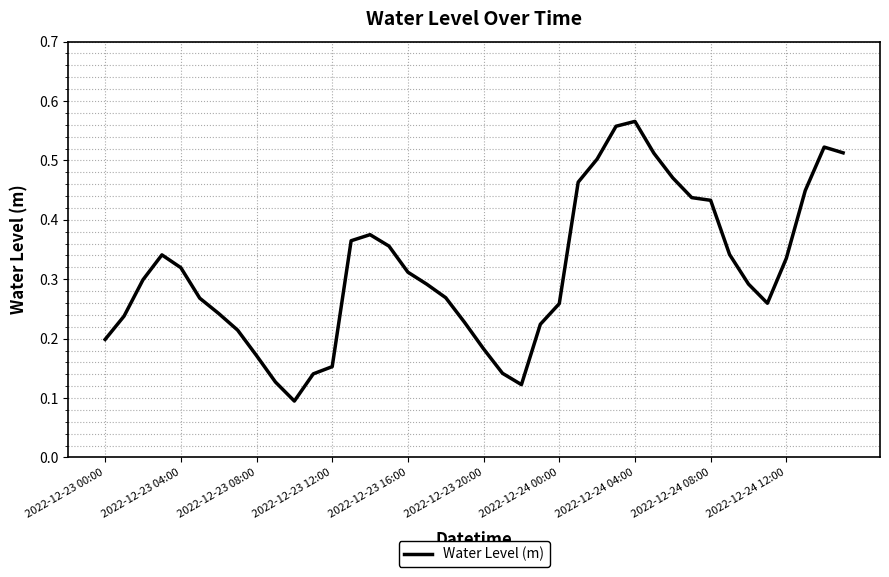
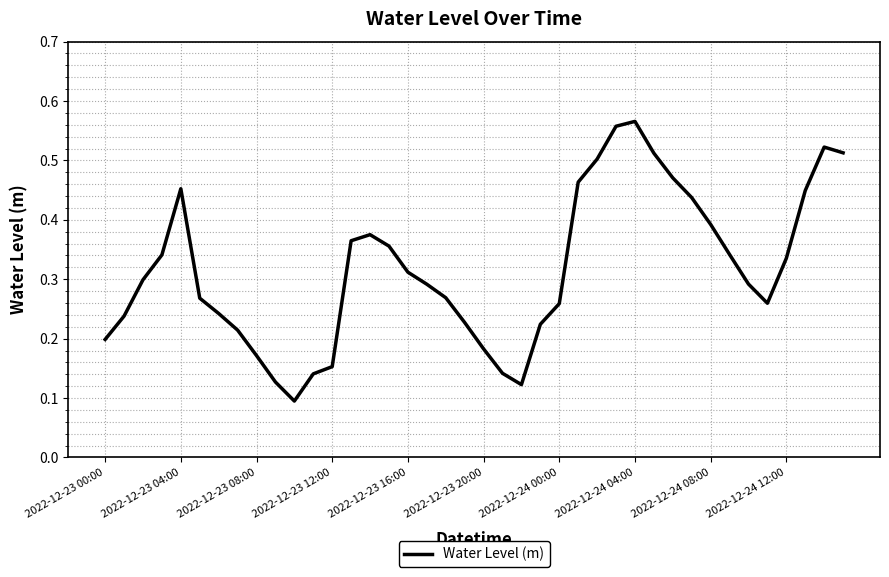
  {
    "2022-12-23 00:00": 0.20,
-   "2022-12-23 04:00": 0.32,
+   "2022-12-23 04:00": 0.45,
    "2022-12-23 08:00": 0.17,
    "2022-12-23 12:00": 0.15,
    "2022-12-23 16:00": 0.31,
    "2022-12-23 20:00": 0.18,
    "2022-12-24 00:00": 0.26,
    "2022-12-24 04:00": 0.57,
-   "2022-12-24 08:00": 0.43,
+   "2022-12-24 08:00": 0.39,
    "2022-12-24 12:00": 0.34
  }
